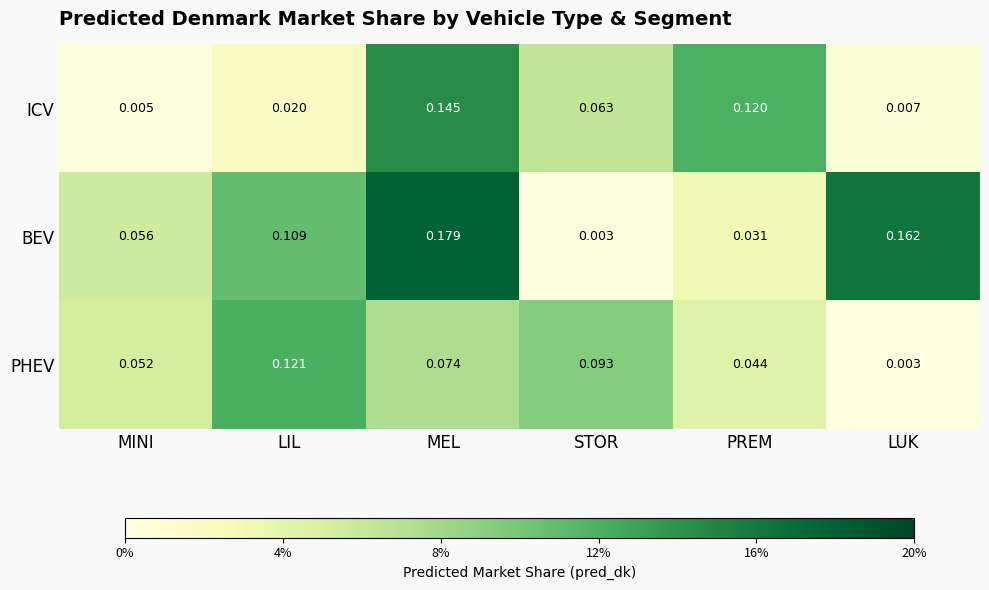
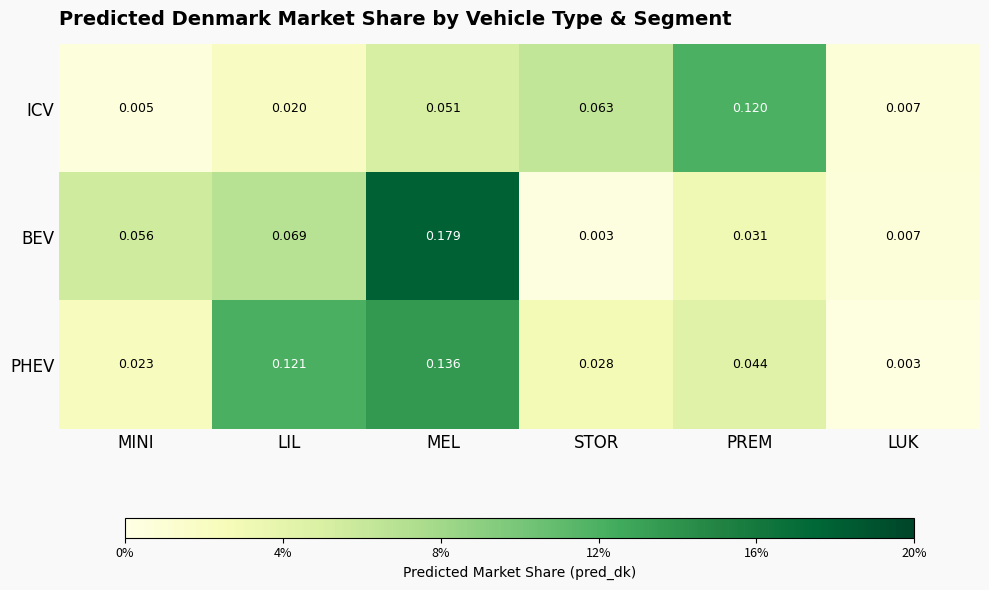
  {
    "ICV": {
      "MINI": 0.005,
      "LIL": 0.020,
-     "MEL": 0.145,
+     "MEL": 0.051,
      "STOR": 0.063,
      "PREM": 0.120,
      "LUK": 0.007
    },
    "BEV": {
      "MINI": 0.056,
-     "LIL": 0.109,
+     "LIL": 0.069,
      "MEL": 0.179,
      "STOR": 0.003,
      "PREM": 0.031,
-     "LUK": 0.162
+     "LUK": 0.007
    },
    "PHEV": {
-     "MINI": 0.052,
+     "MINI": 0.023,
      "LIL": 0.121,
-     "MEL": 0.074,
-     "STOR": 0.093,
+     "MEL": 0.136,
+     "STOR": 0.028,
      "PREM": 0.044,
      "LUK": 0.003
    }
  }
